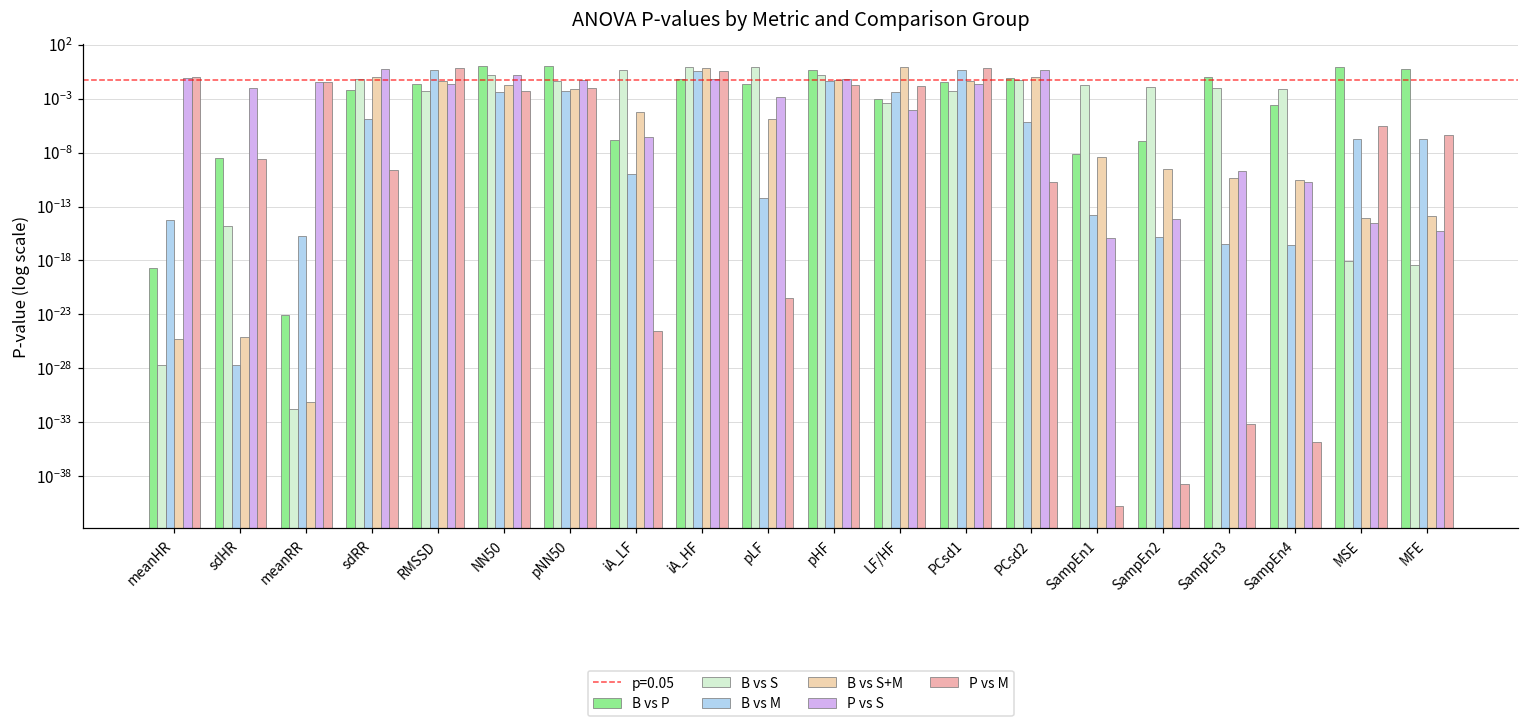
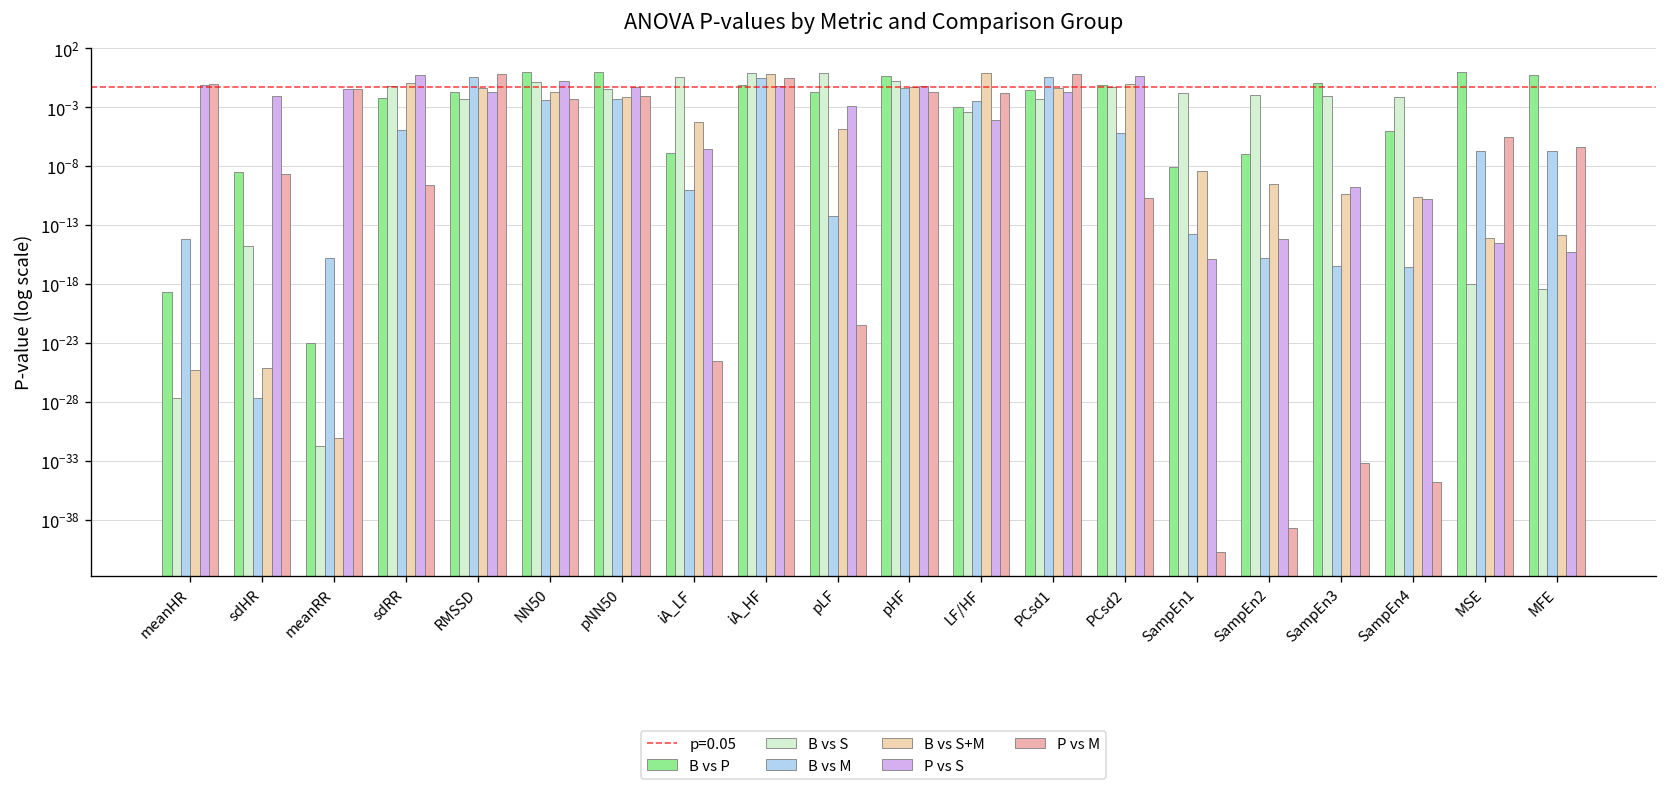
  {
    "B vs P": {
      "meanHR": 0.000000000000,
      "sdHR": 0.000000003,
      "meanRR": 0.000000000000,
      "sdRR": 0.01,
      "RMSSD": 0.02,
      "NN50": 1,
      "pNN50": 1,
      "iA_LF": 0.0000001,
      "iA_HF": 0.1,
      "pLF": 0.02,
      "pHF": 0,
      "LF/HF": 0.001,
      "PCsd1": 0.03,
      "PCsd2": 0.1,
      "SampEn1": 0.00000001,
      "SampEn2": 0.0000001,
      "SampEn3": 0.1,
-     "SampEn4": 0.0003,
+     "SampEn4": 0.00001,
      "MSE": 1,
      "MFE": 1
    }
  }
